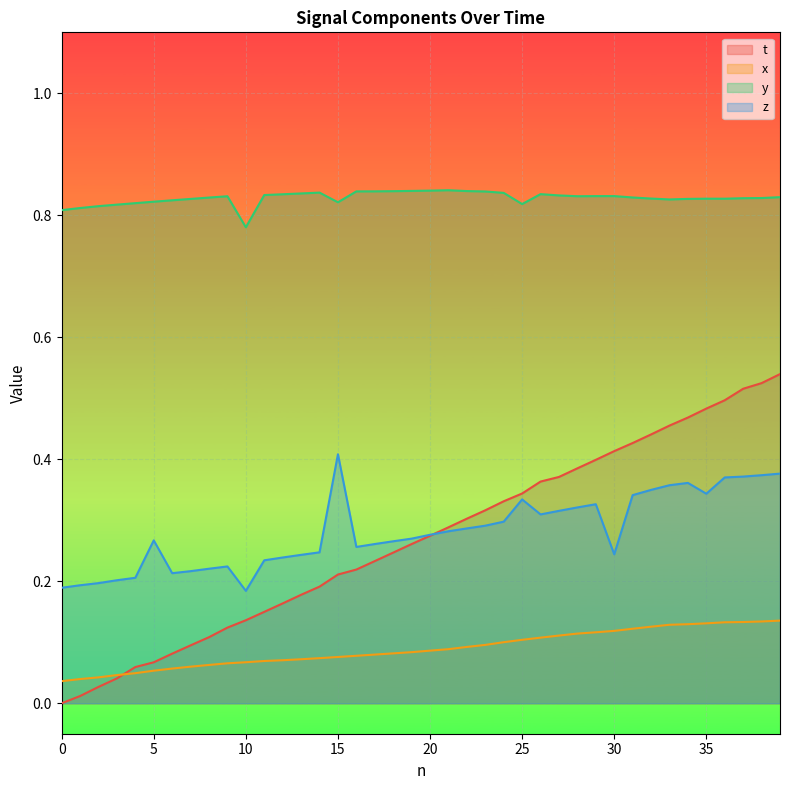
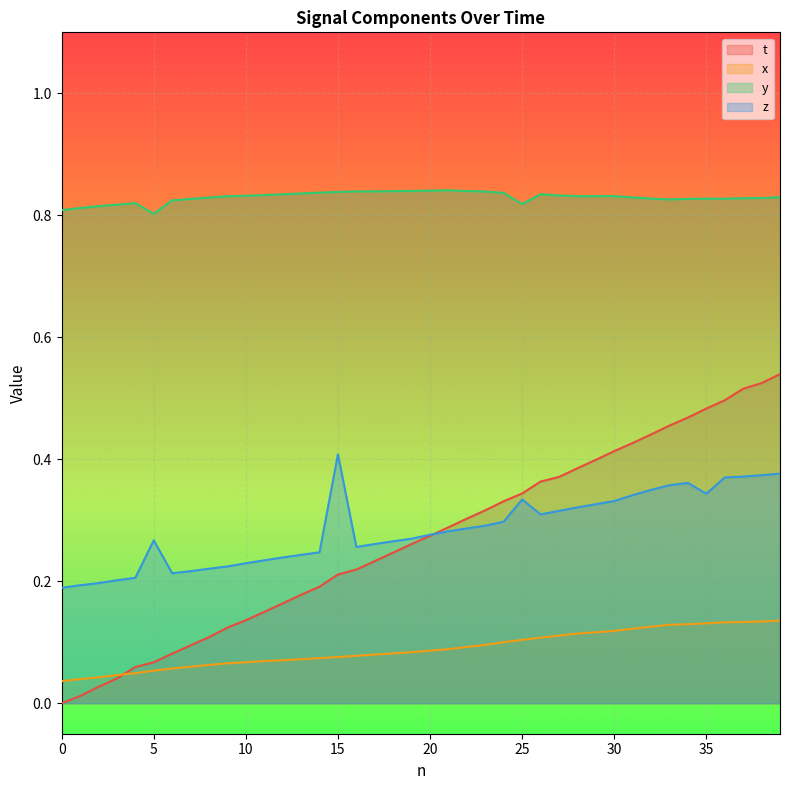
  {
    "y": {
      "0": 0.81,
-     "5": 0.82,
-     "10": 0.78,
-     "15": 0.82,
+     "5": 0.80,
+     "10": 0.83,
+     "15": 0.84,
      "20": 0.84,
      "25": 0.82,
      "30": 0.83,
      "35": 0.83
    },
    "z": {
      "0": 0.19,
      "5": 0.27,
-     "10": 0.18,
+     "10": 0.23,
      "15": 0.41,
      "25": 0.33,
-     "30": 0.24,
+     "30": 0.33,
      "35": 0.34
    }
  }
